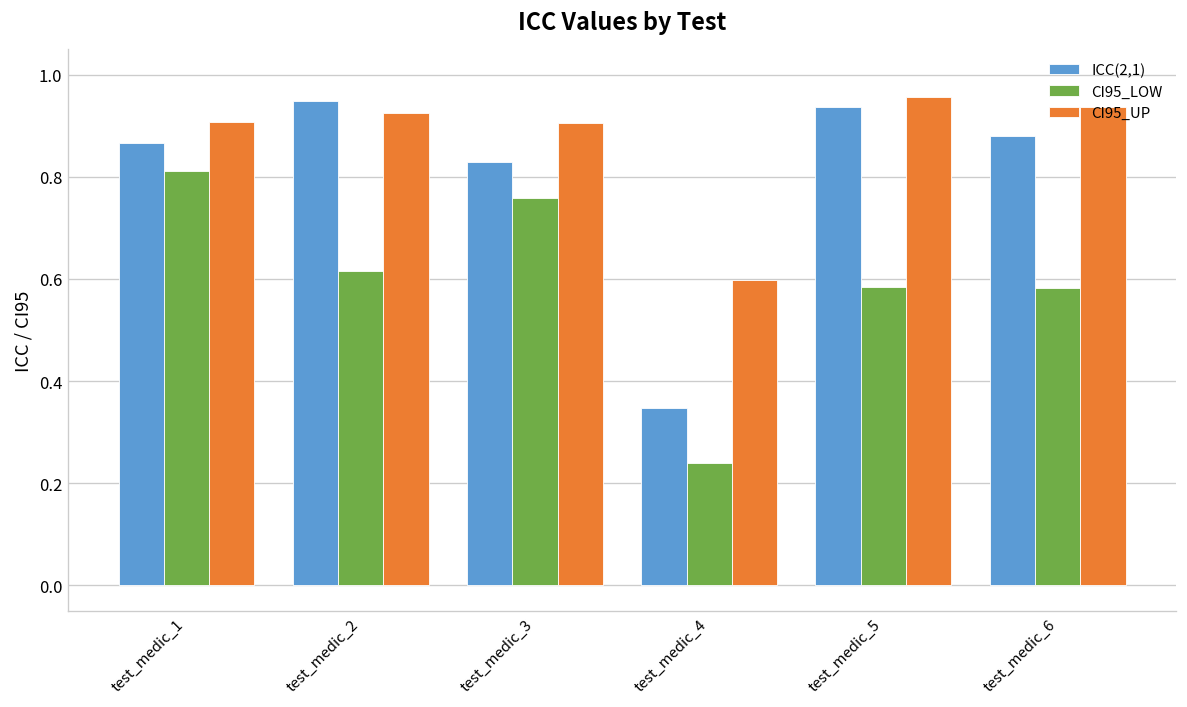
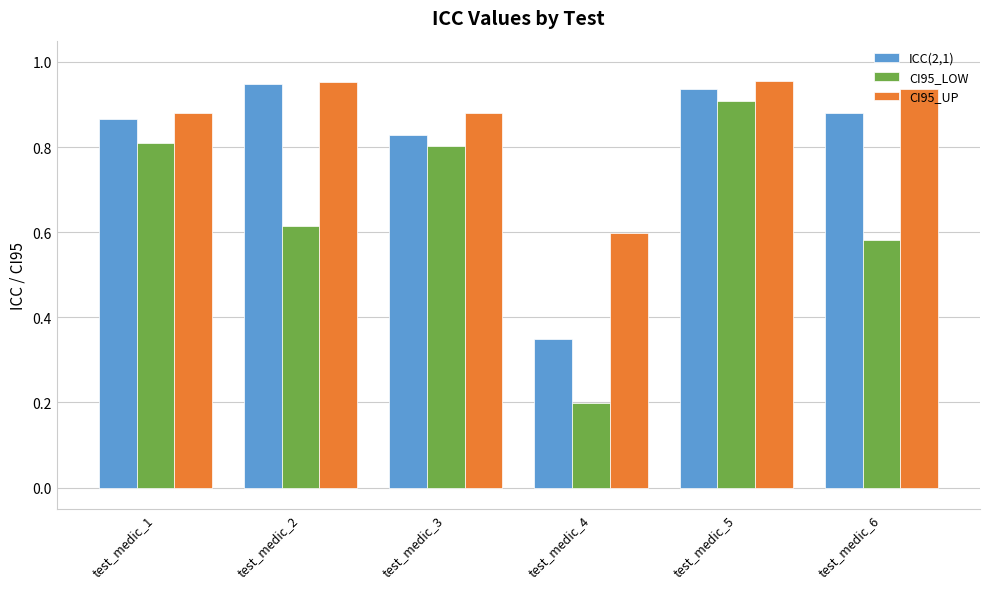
  {
    "ICC(2,1)": {
      "test_medic_1": 0.87,
      "test_medic_2": 0.95,
      "test_medic_3": 0.83,
      "test_medic_4": 0.35,
      "test_medic_5": 0.94,
      "test_medic_6": 0.88
    },
    "CI95_LOW": {
      "test_medic_1": 0.81,
      "test_medic_2": 0.62,
-     "test_medic_3": 0.76,
-     "test_medic_4": 0.24,
-     "test_medic_5": 0.58,
+     "test_medic_3": 0.80,
+     "test_medic_4": 0.20,
+     "test_medic_5": 0.91,
      "test_medic_6": 0.58
    },
    "CI95_UP": {
-     "test_medic_1": 0.91,
-     "test_medic_2": 0.92,
-     "test_medic_3": 0.91,
+     "test_medic_1": 0.88,
+     "test_medic_2": 0.95,
+     "test_medic_3": 0.88,
      "test_medic_4": 0.60,
      "test_medic_5": 0.96,
      "test_medic_6": 0.94
    }
  }
